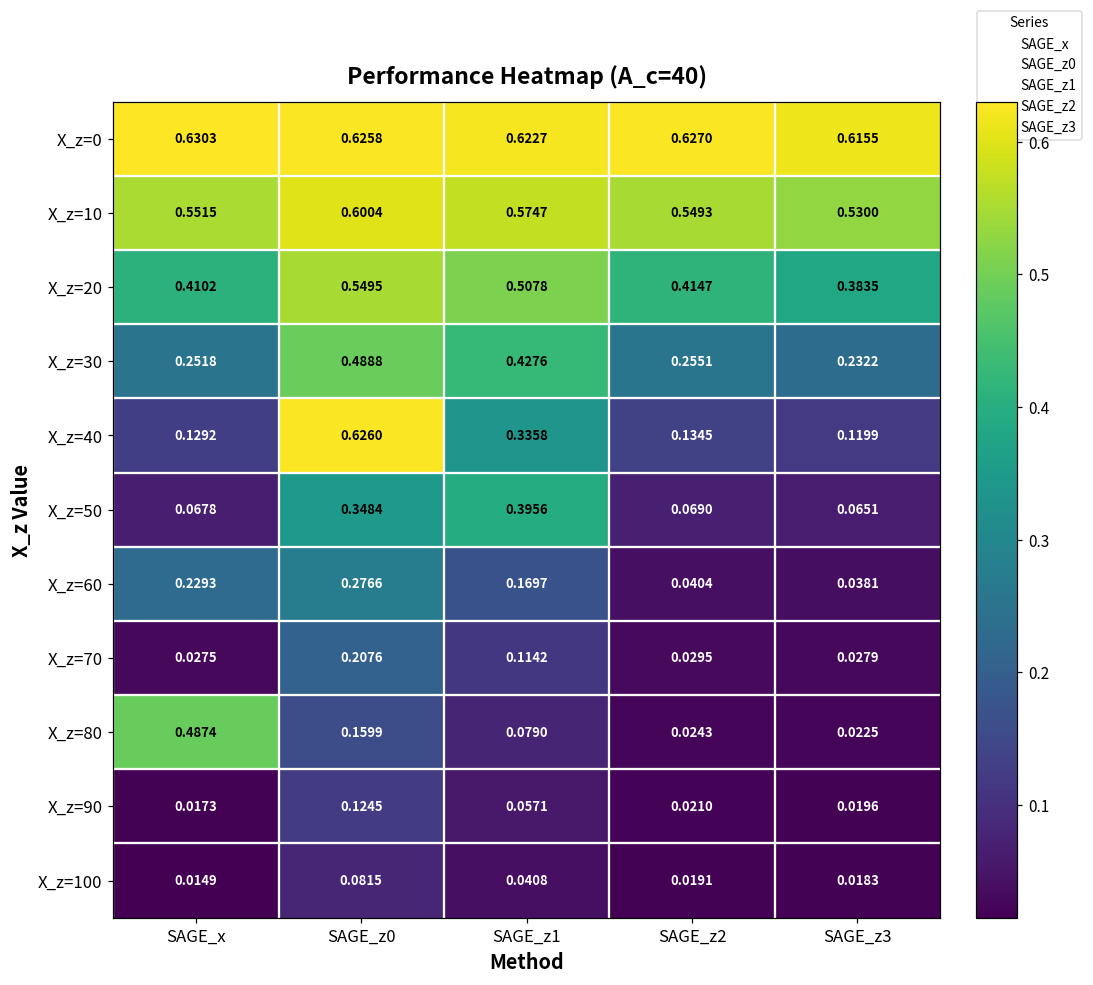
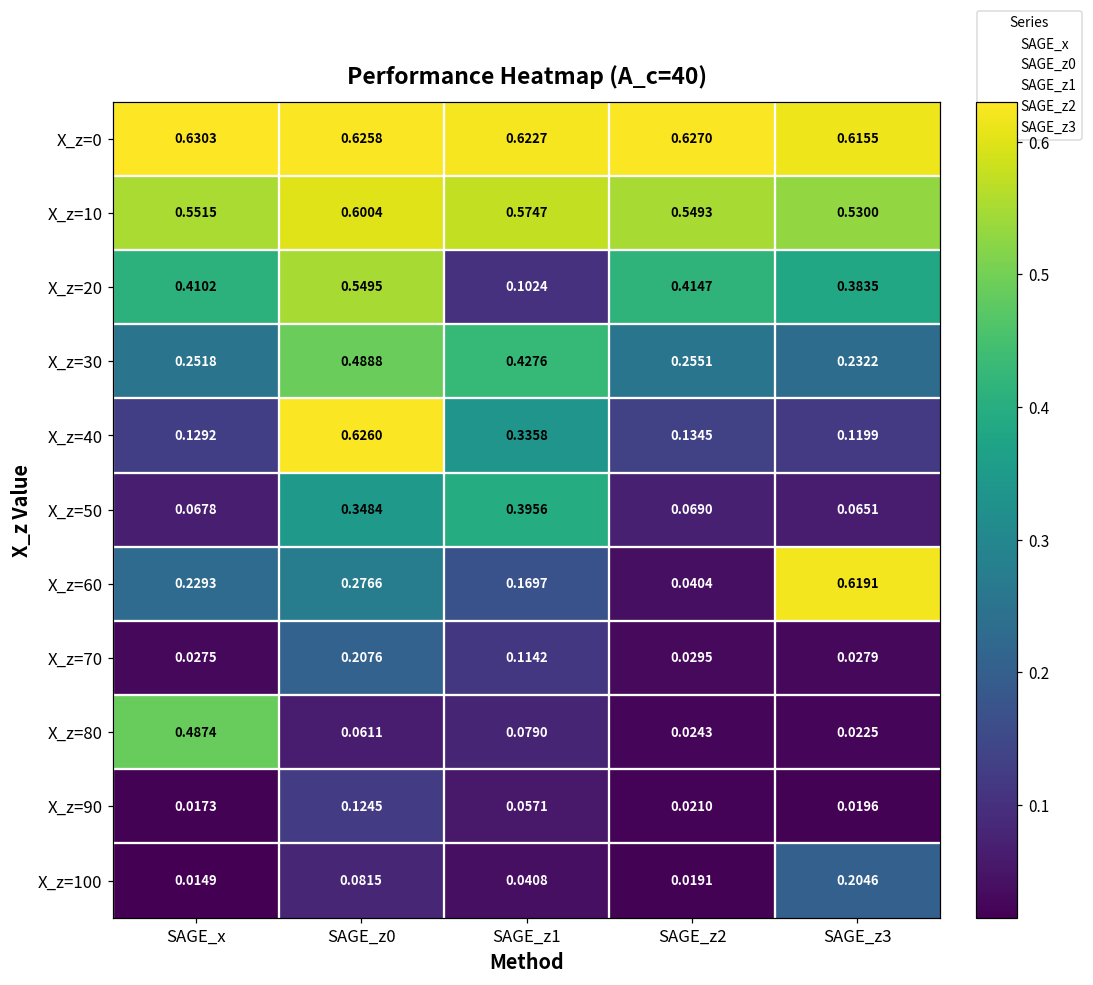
  {
    "X_z=0": {
      "SAGE_x": 0.6303,
      "SAGE_z0": 0.6258,
      "SAGE_z1": 0.6227,
      "SAGE_z2": 0.6270,
      "SAGE_z3": 0.6155
    },
    "X_z=10": {
      "SAGE_x": 0.5515,
      "SAGE_z0": 0.6004,
      "SAGE_z1": 0.5747,
      "SAGE_z2": 0.5493,
      "SAGE_z3": 0.5300
    },
    "X_z=20": {
      "SAGE_x": 0.4102,
      "SAGE_z0": 0.5495,
-     "SAGE_z1": 0.5078,
+     "SAGE_z1": 0.1024,
      "SAGE_z2": 0.4147,
      "SAGE_z3": 0.3835
    },
    "X_z=30": {
      "SAGE_x": 0.2518,
      "SAGE_z0": 0.4888,
      "SAGE_z1": 0.4276,
      "SAGE_z2": 0.2551,
      "SAGE_z3": 0.2322
    },
    "X_z=40": {
      "SAGE_x": 0.1292,
      "SAGE_z0": 0.6260,
      "SAGE_z1": 0.3358,
      "SAGE_z2": 0.1345,
      "SAGE_z3": 0.1199
    },
    "X_z=50": {
      "SAGE_x": 0.0678,
      "SAGE_z0": 0.3484,
      "SAGE_z1": 0.3956,
      "SAGE_z2": 0.0690,
      "SAGE_z3": 0.0651
    },
    "X_z=60": {
      "SAGE_x": 0.2293,
      "SAGE_z0": 0.2766,
      "SAGE_z1": 0.1697,
      "SAGE_z2": 0.0404,
-     "SAGE_z3": 0.0381
+     "SAGE_z3": 0.6191
    },
    "X_z=70": {
      "SAGE_x": 0.0275,
      "SAGE_z0": 0.2076,
      "SAGE_z1": 0.1142,
      "SAGE_z2": 0.0295,
      "SAGE_z3": 0.0279
    },
    "X_z=80": {
      "SAGE_x": 0.4874,
-     "SAGE_z0": 0.1599,
+     "SAGE_z0": 0.0611,
      "SAGE_z1": 0.0790,
      "SAGE_z2": 0.0243,
      "SAGE_z3": 0.0225
    },
    "X_z=90": {
      "SAGE_x": 0.0173,
      "SAGE_z0": 0.1245,
      "SAGE_z1": 0.0571,
      "SAGE_z2": 0.0210,
      "SAGE_z3": 0.0196
    },
    "X_z=100": {
      "SAGE_x": 0.0149,
      "SAGE_z0": 0.0815,
      "SAGE_z1": 0.0408,
      "SAGE_z2": 0.0191,
-     "SAGE_z3": 0.0183
+     "SAGE_z3": 0.2046
    }
  }
